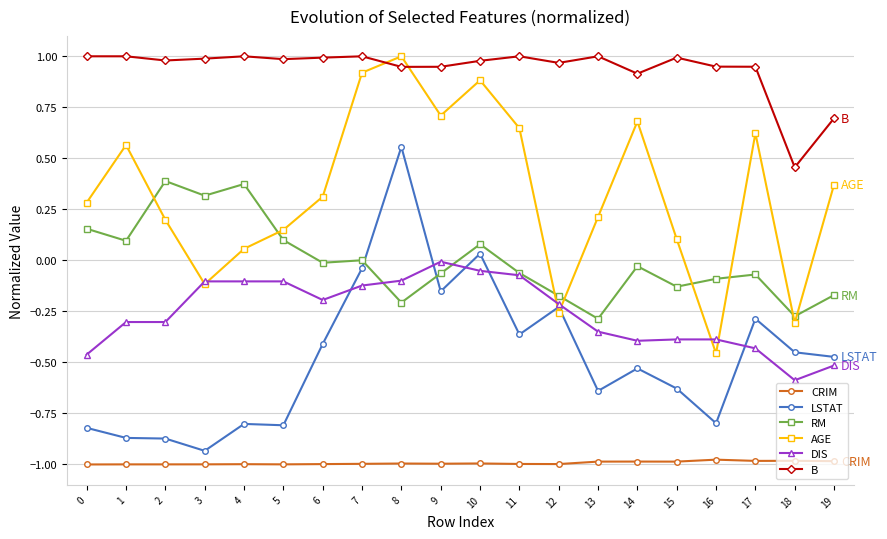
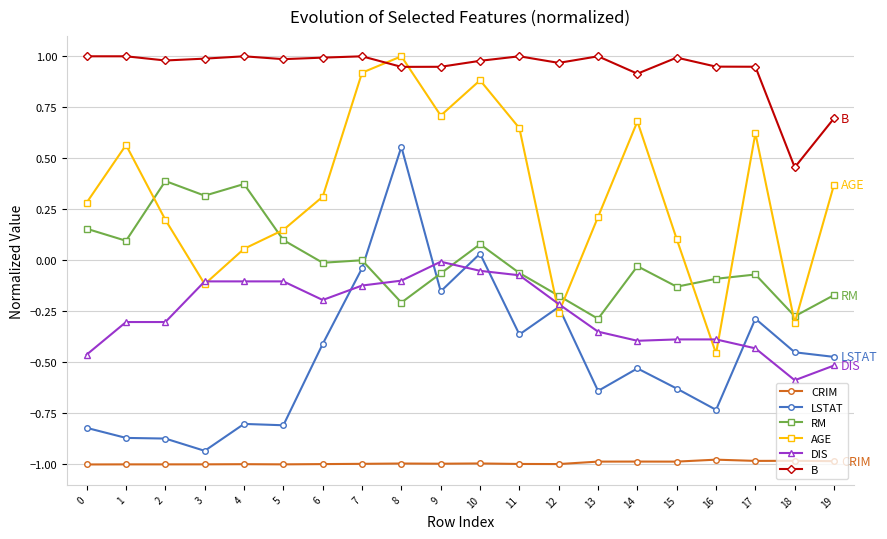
  {
    "CRIM": {
      "0": -1.00,
      "1": -1.00,
      "2": -1.00,
      "3": -1.00,
      "4": -1.00,
      "5": -1.00,
      "6": -1.00,
      "7": -1.00,
      "8": -1.00,
      "9": -1.00,
      "10": -1.00,
      "11": -1.00,
      "12": -1.00,
      "13": -0.99,
      "14": -0.99,
      "15": -0.99,
      "16": -0.98,
      "17": -0.98
    },
    "LSTAT": {
      "0": -0.82,
      "1": -0.87,
      "2": -0.87,
      "3": -0.93,
      "4": -0.80,
      "5": -0.81,
      "6": -0.41,
      "7": -0.04,
      "8": 0.56,
      "9": -0.15,
      "10": 0.03,
      "11": -0.36,
      "12": -0.23,
      "13": -0.64,
      "14": -0.53,
      "15": -0.63,
-     "16": -0.80,
+     "16": -0.73,
      "17": -0.29,
      "18": -0.45,
      "19": -0.47
    },
    "RM": {
      "0": 0.16,
      "1": 0.10,
      "2": 0.39,
      "3": 0.32,
      "4": 0.37,
      "5": 0.10,
      "6": -0.01,
      "7": 0.00,
      "8": -0.21,
      "9": -0.06,
      "10": 0.08,
      "12": -0.17,
      "13": -0.29,
      "14": -0.03,
      "15": -0.13,
      "16": -0.09,
      "17": -0.07,
      "18": -0.27,
      "19": -0.17
    },
    "AGE": {
      "0": 0.28,
      "1": 0.57,
      "2": 0.20,
      "3": -0.12,
      "4": 0.06,
      "5": 0.15,
      "6": 0.31,
      "7": 0.92,
      "8": 1.00,
      "9": 0.71,
      "10": 0.88,
      "11": 0.65,
      "12": -0.26,
      "13": 0.21,
      "14": 0.68,
      "15": 0.10,
      "16": -0.46,
      "17": 0.62,
      "18": -0.31,
      "19": 0.37
    },
    "DIS": {
      "0": -0.46,
      "1": -0.30,
      "2": -0.30,
      "3": -0.10,
      "4": -0.10,
      "5": -0.10,
      "6": -0.19,
      "7": -0.12,
      "8": -0.10,
      "9": -0.01,
      "10": -0.05,
      "12": -0.21,
      "13": -0.35,
      "14": -0.39,
      "15": -0.39,
      "16": -0.39,
      "17": -0.43,
      "18": -0.59,
      "19": -0.51
    },
    "B": {
      "0": 1.00,
      "1": 1.00,
      "2": 0.98,
      "3": 0.99,
      "4": 1.00,
      "5": 0.99,
      "6": 0.99,
      "7": 1.00,
      "8": 0.95,
      "9": 0.95,
      "10": 0.98,
      "11": 1.00,
      "12": 0.97,
      "13": 1.00,
      "14": 0.91,
      "15": 0.99,
      "16": 0.95,
      "17": 0.95,
      "18": 0.46,
      "19": 0.70
    }
  }
